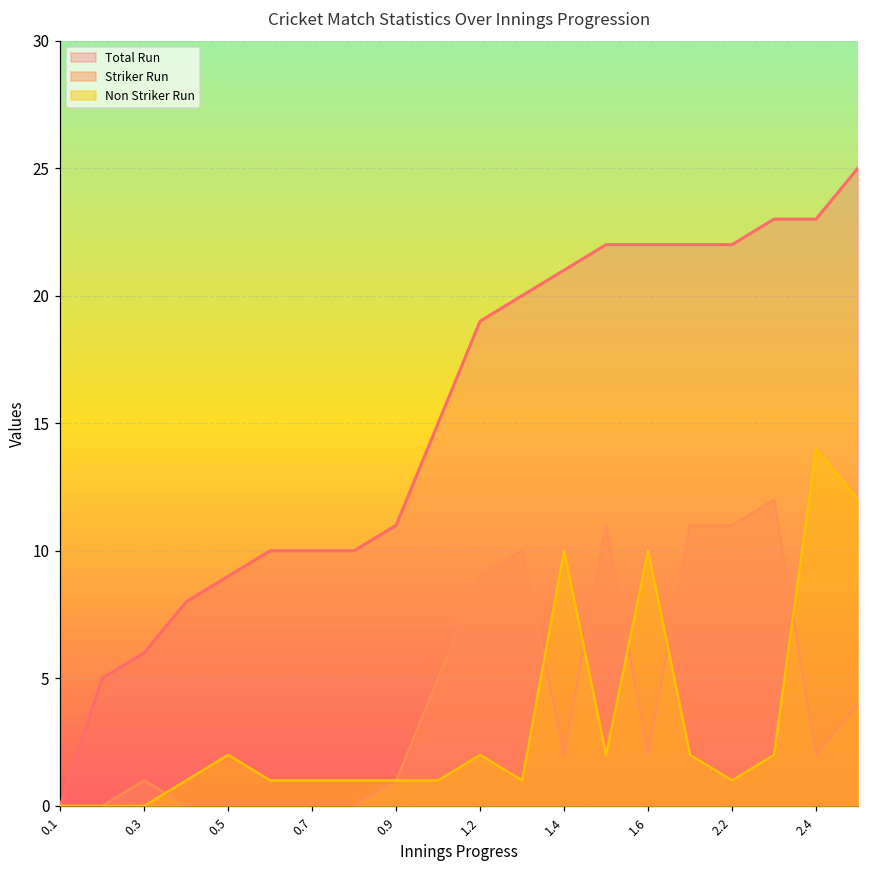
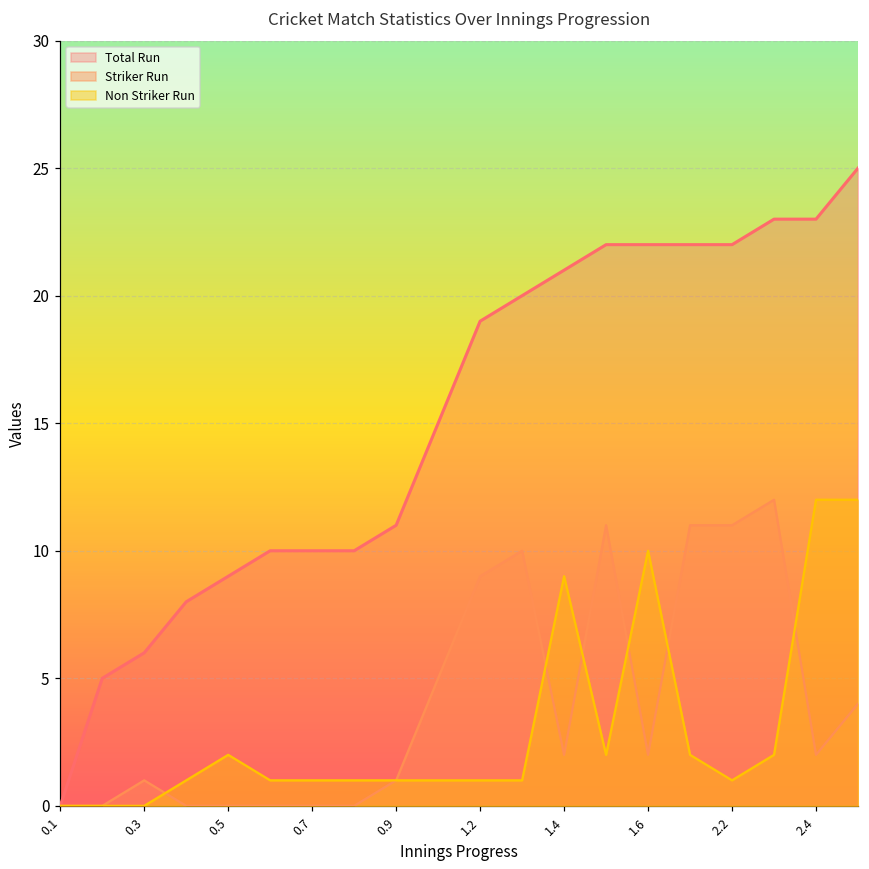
  {
    "Non Striker Run": {
      "0.3": 0,
      "0.5": 2,
      "0.7": 1,
-     "1.2": 2,
-     "1.4": 10,
+     "1.2": 1,
+     "1.4": 9,
      "1.6": 10,
      "2.2": 1,
-     "2.4": 14
+     "2.4": 12
    }
  }
